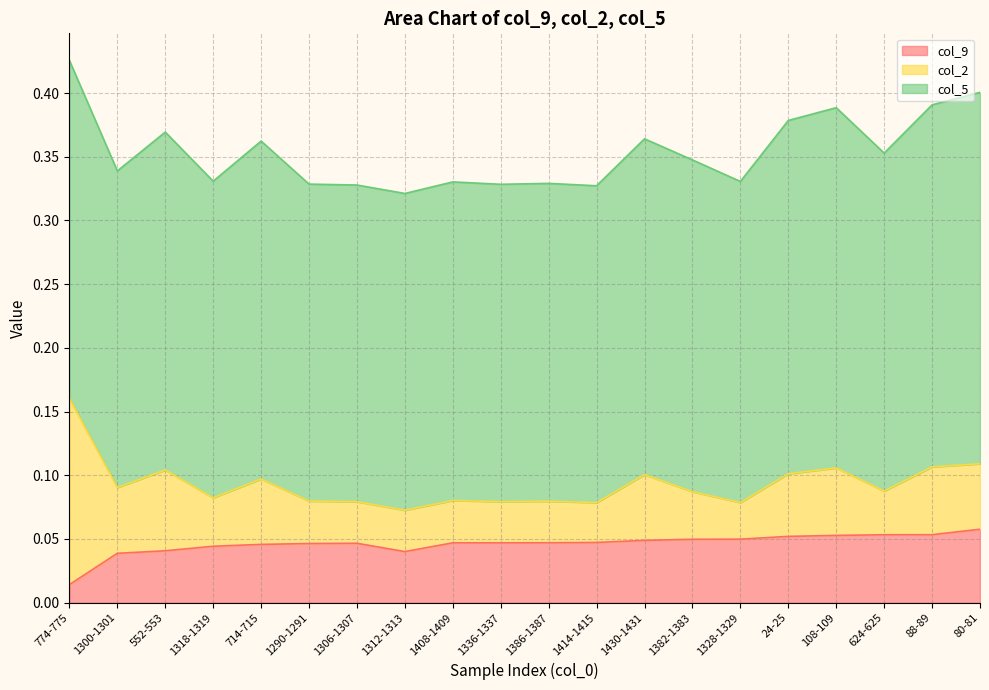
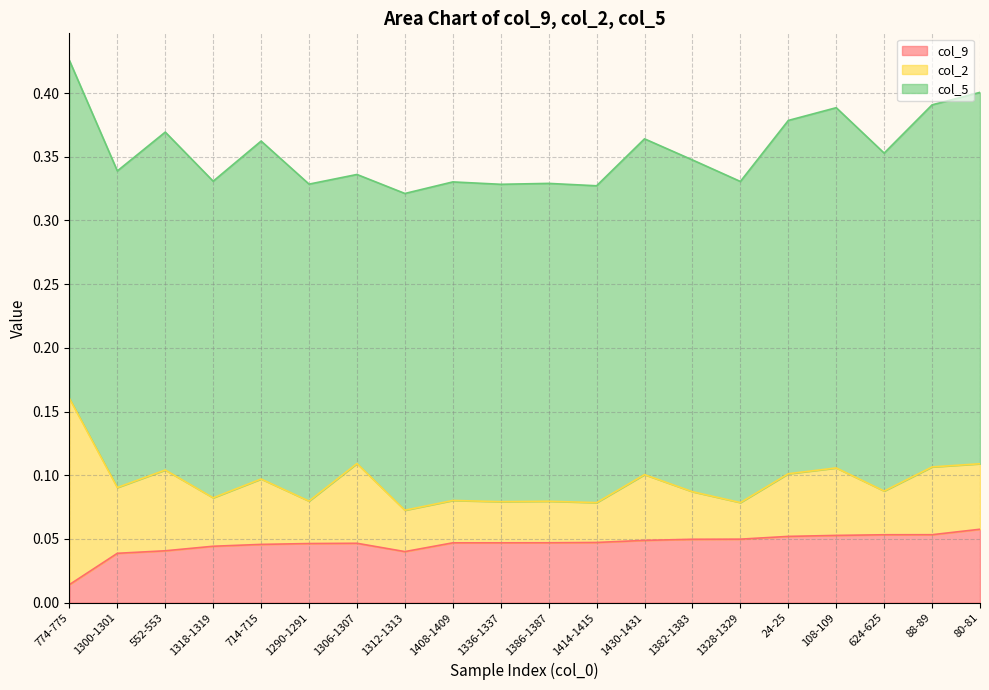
  {
    "col_9": {
      "774-775": 0.014,
      "1300-1301": 0.039,
      "552-553": 0.041,
      "1318-1319": 0.044,
      "714-715": 0.046,
      "1290-1291": 0.046,
      "1306-1307": 0.047,
      "1312-1313": 0.040,
      "1408-1409": 0.047,
      "1336-1337": 0.047,
      "1386-1387": 0.047,
      "1414-1415": 0.047,
      "1430-1431": 0.049,
      "1382-1383": 0.050,
      "1328-1329": 0.050,
      "24-25": 0.052,
      "108-109": 0.053,
      "624-625": 0.053,
      "88-89": 0.053,
      "80-81": 0.058
    },
    "col_2": {
      "774-775": 0.146,
      "1300-1301": 0.052,
      "552-553": 0.063,
      "1318-1319": 0.038,
      "714-715": 0.051,
      "1290-1291": 0.033,
-     "1306-1307": 0.033,
+     "1306-1307": 0.063,
      "1312-1313": 0.032,
      "1408-1409": 0.033,
      "1336-1337": 0.032,
      "1386-1387": 0.033,
      "1414-1415": 0.031,
      "1430-1431": 0.052,
      "1382-1383": 0.037,
      "1328-1329": 0.029,
      "24-25": 0.049,
      "108-109": 0.053,
      "624-625": 0.034,
      "88-89": 0.053,
      "80-81": 0.051
    },
    "col_5": {
      "774-775": 0.265,
      "1300-1301": 0.249,
      "552-553": 0.265,
      "1318-1319": 0.249,
      "714-715": 0.265,
      "1290-1291": 0.249,
-     "1306-1307": 0.249,
+     "1306-1307": 0.227,
      "1312-1313": 0.249,
      "1408-1409": 0.250,
      "1336-1337": 0.249,
      "1386-1387": 0.249,
      "1414-1415": 0.249,
      "1430-1431": 0.264,
      "1382-1383": 0.260,
      "1328-1329": 0.252,
      "24-25": 0.277,
      "108-109": 0.283,
      "624-625": 0.265,
      "88-89": 0.284,
      "80-81": 0.292
    }
  }
